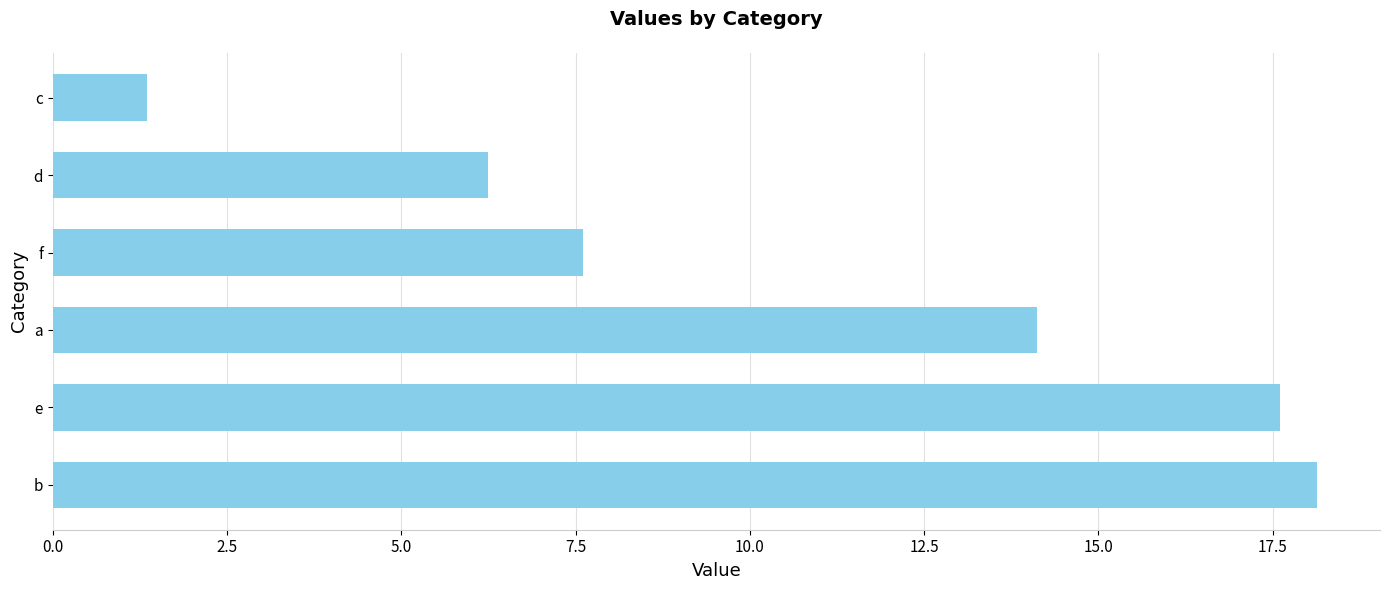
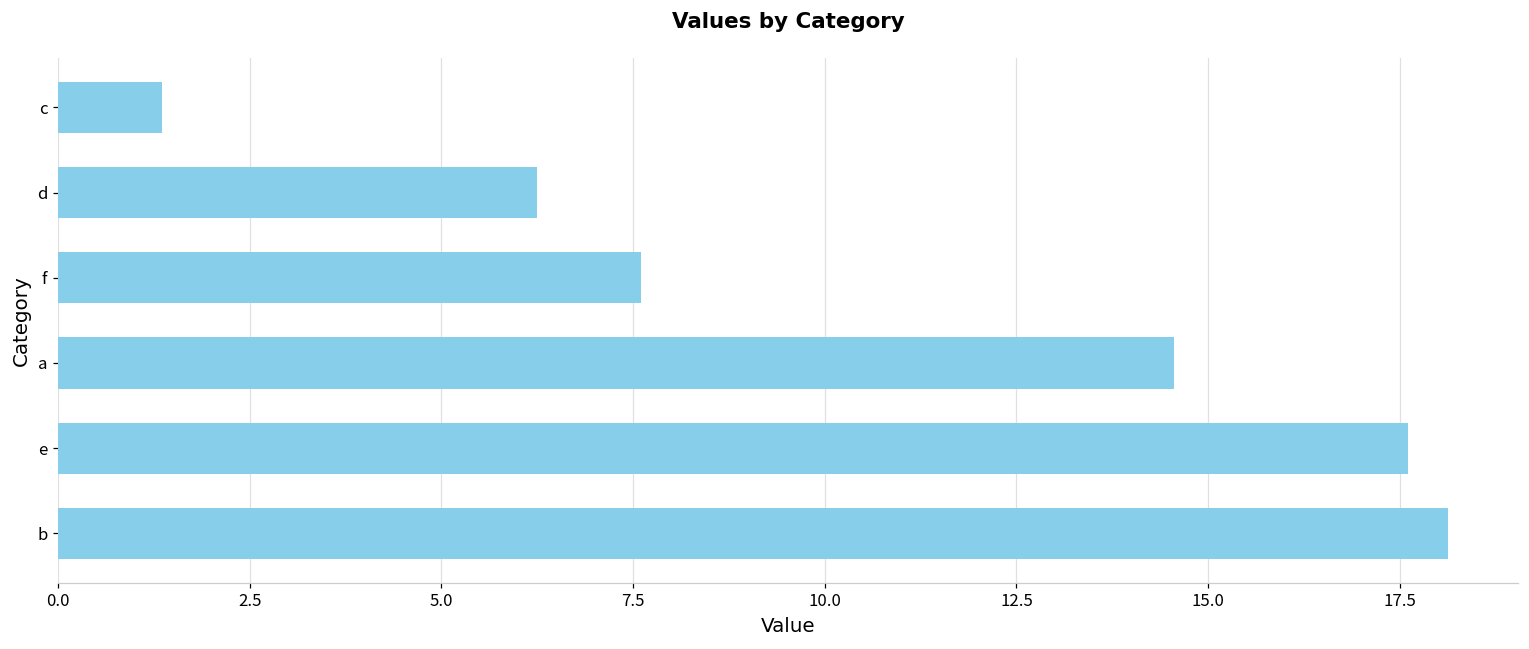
  {
    "c": 1.4,
    "d": 6.2,
    "f": 7.6,
-   "a": 14.1,
+   "a": 14.6,
    "e": 17.6,
    "b": 18.1
  }
